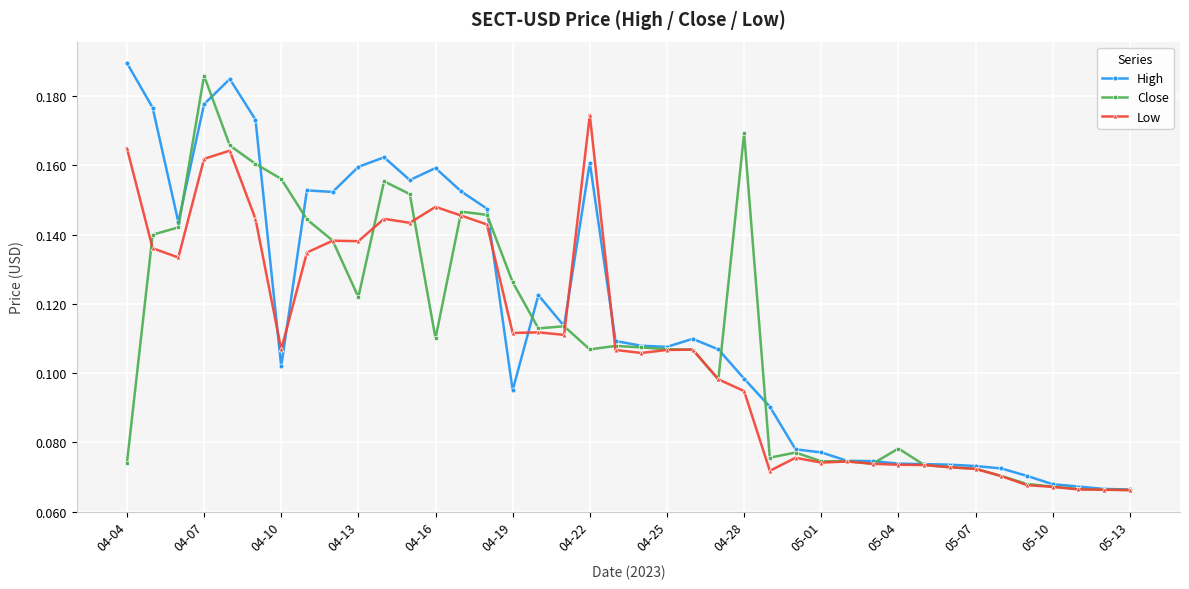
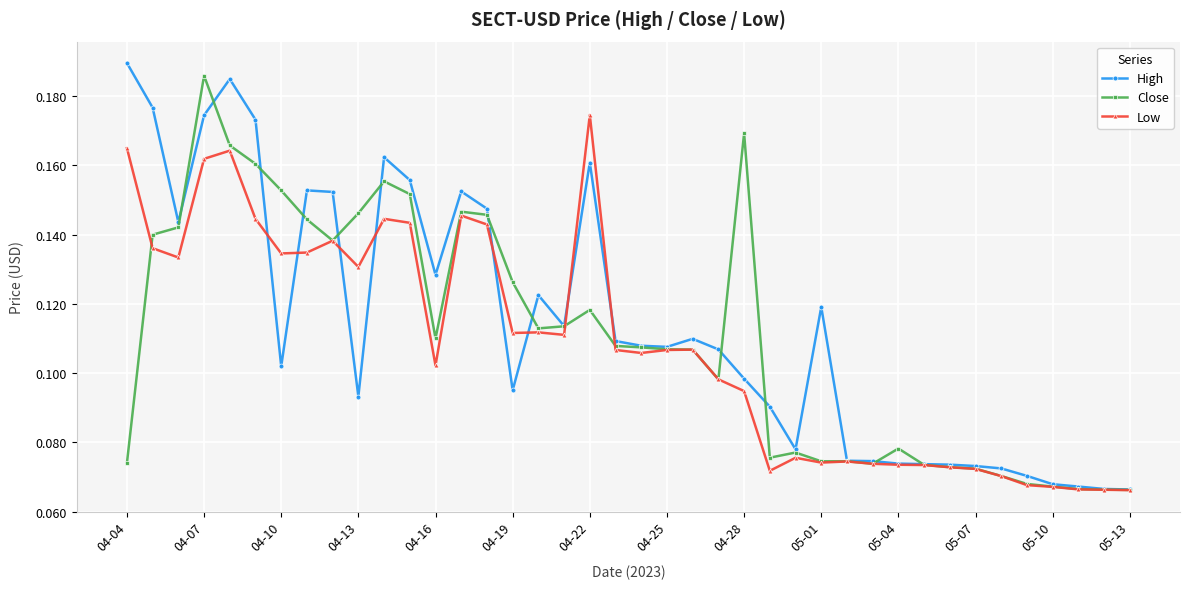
  {
    "High": {
      "04-04": 0.190,
-     "04-07": 0.178,
+     "04-07": 0.174,
      "04-10": 0.102,
-     "04-13": 0.160,
-     "04-16": 0.159,
+     "04-13": 0.093,
+     "04-16": 0.128,
      "04-19": 0.095,
      "04-22": 0.161,
      "04-28": 0.098,
-     "05-01": 0.077,
+     "05-01": 0.119,
      "05-07": 0.073
    },
    "Close": {
      "04-04": 0.074,
      "04-07": 0.186,
-     "04-10": 0.156,
-     "04-13": 0.122,
+     "04-10": 0.153,
+     "04-13": 0.146,
      "04-16": 0.110,
      "04-19": 0.126,
-     "04-22": 0.107,
+     "04-22": 0.118,
      "04-28": 0.169,
      "05-04": 0.078
    },
    "Low": {
      "04-04": 0.165,
      "04-07": 0.162,
-     "04-10": 0.107,
-     "04-13": 0.138,
-     "04-16": 0.148,
+     "04-10": 0.135,
+     "04-13": 0.131,
+     "04-16": 0.102,
      "04-19": 0.112,
      "04-22": 0.175,
      "04-28": 0.095
    }
  }
